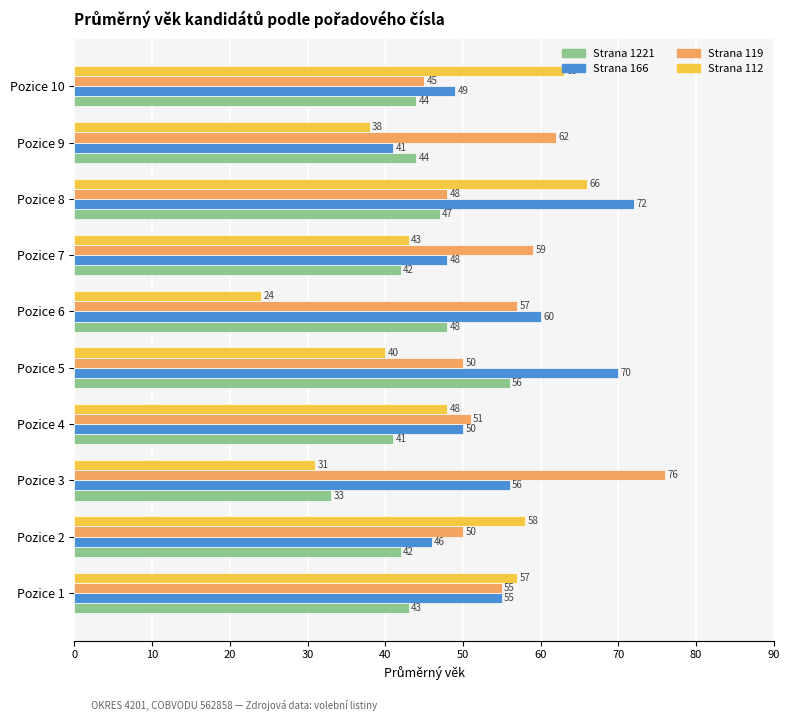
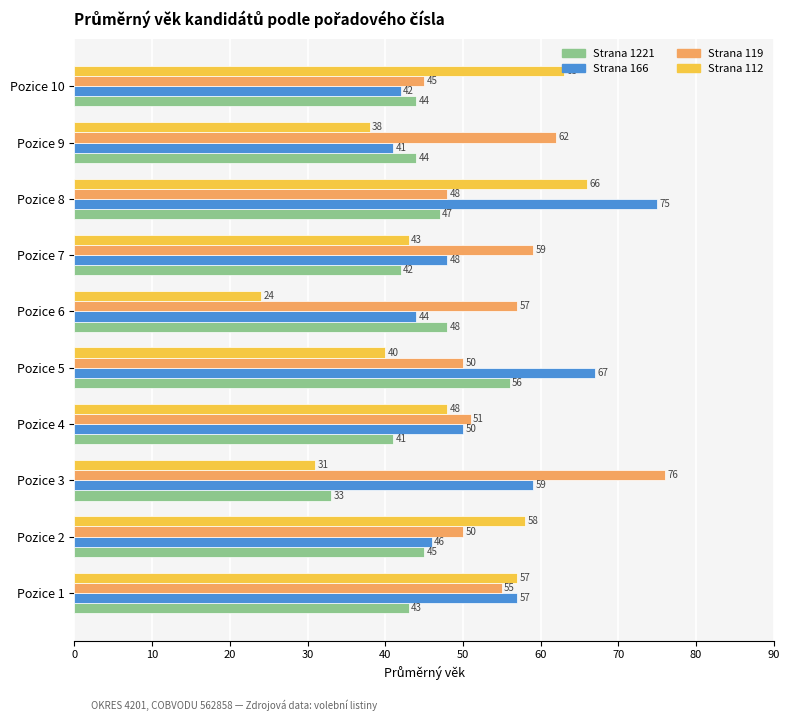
  {
    "Strana 1221": {
      "Pozice 10": 44,
      "Pozice 9": 44,
      "Pozice 8": 47,
      "Pozice 7": 42,
      "Pozice 6": 48,
      "Pozice 5": 56,
      "Pozice 4": 41,
      "Pozice 3": 33,
-     "Pozice 2": 42,
+     "Pozice 2": 45,
      "Pozice 1": 43
    },
    "Strana 166": {
-     "Pozice 10": 49,
+     "Pozice 10": 42,
      "Pozice 9": 41,
-     "Pozice 8": 72,
+     "Pozice 8": 75,
      "Pozice 7": 48,
-     "Pozice 6": 60,
-     "Pozice 5": 70,
+     "Pozice 6": 44,
+     "Pozice 5": 67,
      "Pozice 4": 50,
-     "Pozice 3": 56,
+     "Pozice 3": 59,
      "Pozice 2": 46,
-     "Pozice 1": 55
+     "Pozice 1": 57
    }
  }
